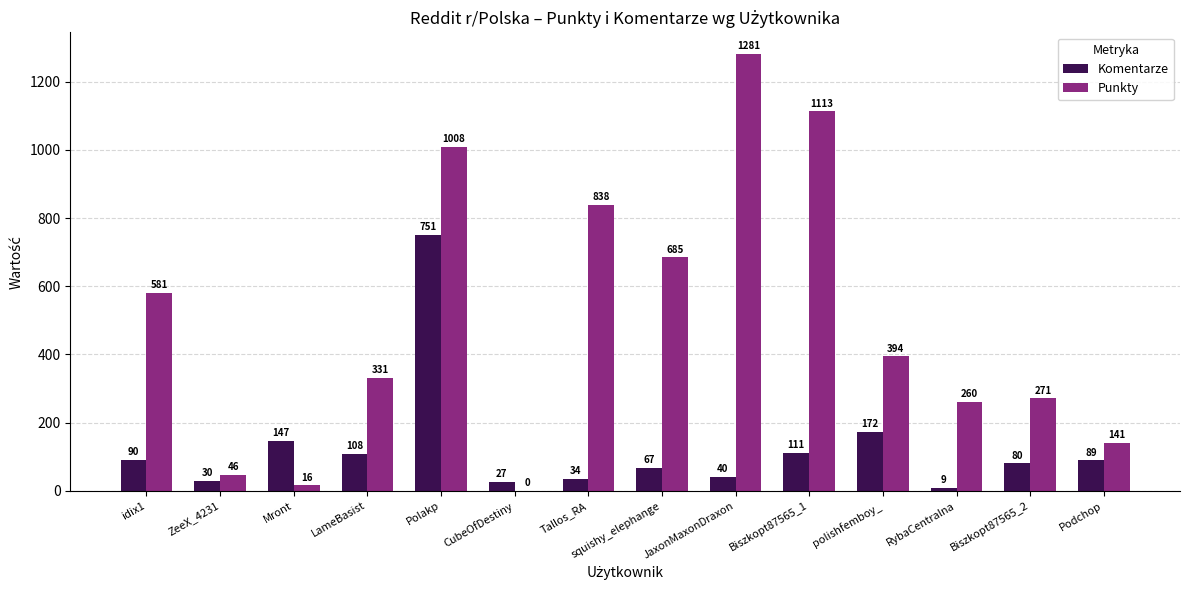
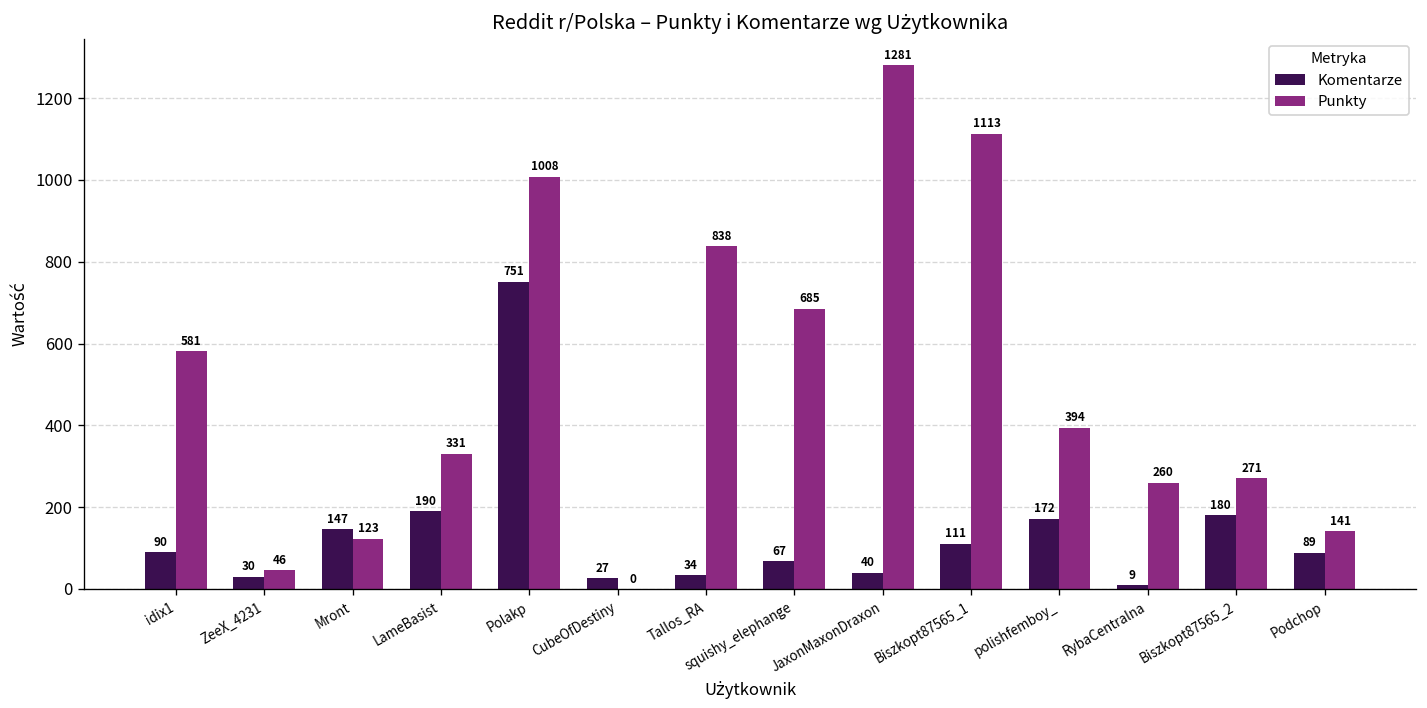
  {
    "Komentarze": {
      "idix1": 90,
      "ZeeX_4231": 30,
      "Mront": 147,
-     "LameBasist": 108,
+     "LameBasist": 190,
      "Polakp": 751,
      "CubeOfDestiny": 27,
      "Tallos_RA": 34,
      "squishy_elephange": 67,
      "JaxonMaxonDraxon": 40,
      "Biszkopt87565_1": 111,
      "polishfemboy_": 172,
      "RybaCentralna": 9,
-     "Biszkopt87565_2": 80,
+     "Biszkopt87565_2": 180,
      "Podchop": 89
    },
    "Punkty": {
      "idix1": 581,
      "ZeeX_4231": 46,
-     "Mront": 16,
+     "Mront": 123,
      "LameBasist": 331,
      "Polakp": 1008,
      "CubeOfDestiny": 0,
      "Tallos_RA": 838,
      "squishy_elephange": 685,
      "JaxonMaxonDraxon": 1281,
      "Biszkopt87565_1": 1113,
      "polishfemboy_": 394,
      "RybaCentralna": 260,
      "Biszkopt87565_2": 271,
      "Podchop": 141
    }
  }
